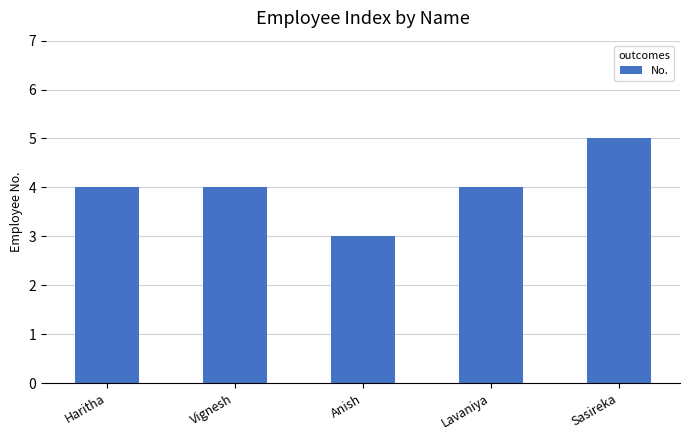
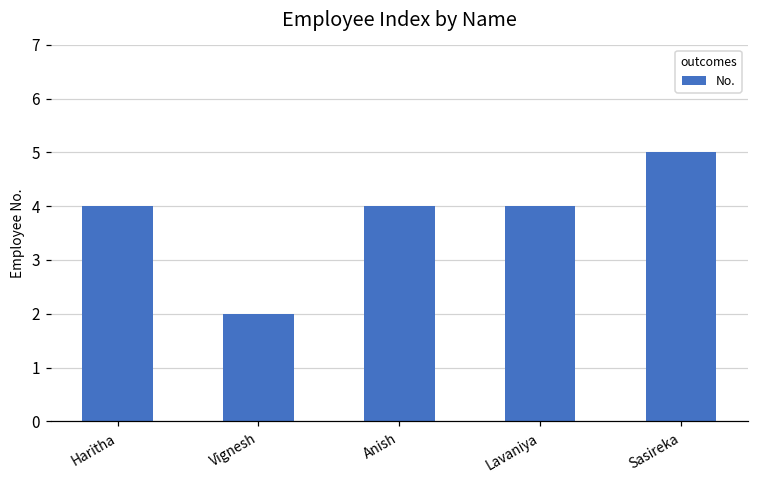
  {
    "Haritha": 4,
-   "Vignesh": 4,
-   "Anish": 3,
+   "Vignesh": 2,
+   "Anish": 4,
    "Lavaniya": 4,
    "Sasireka": 5
  }
